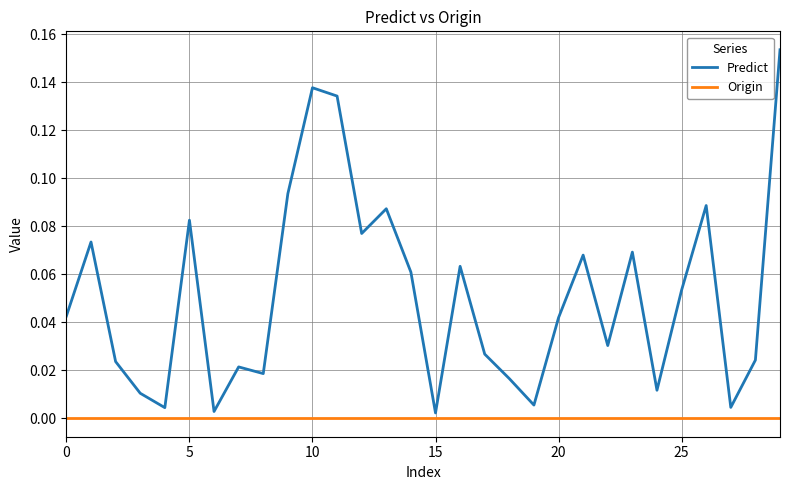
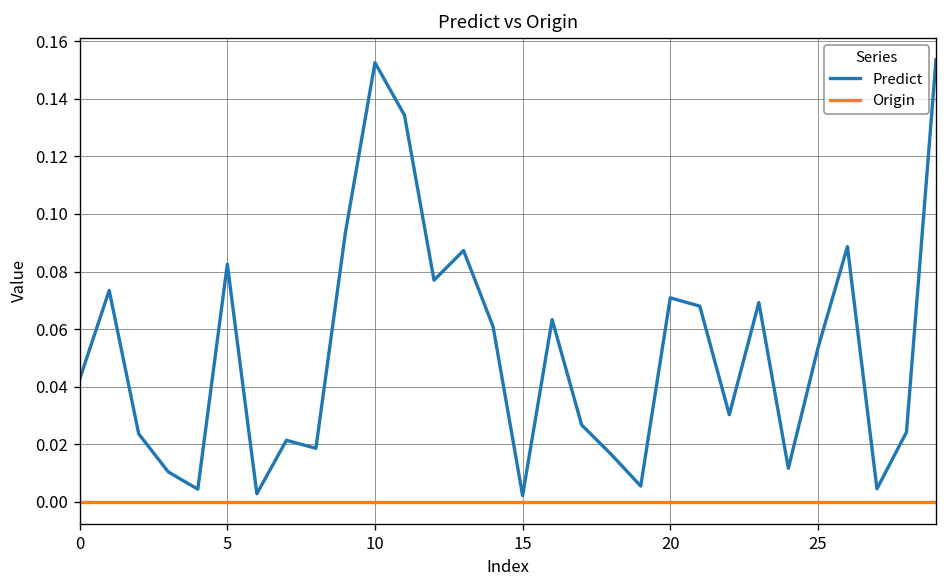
  {
    "Predict": {
      "0": 0.043,
      "5": 0.083,
-     "10": 0.138,
+     "10": 0.153,
      "15": 0.002,
-     "20": 0.042,
+     "20": 0.071,
      "25": 0.053
    },
    "Origin": {
      "0": 0.000,
      "5": 0.000,
      "10": 0.000,
      "15": 0.000,
      "20": 0.000,
      "25": 0.000
    }
  }
